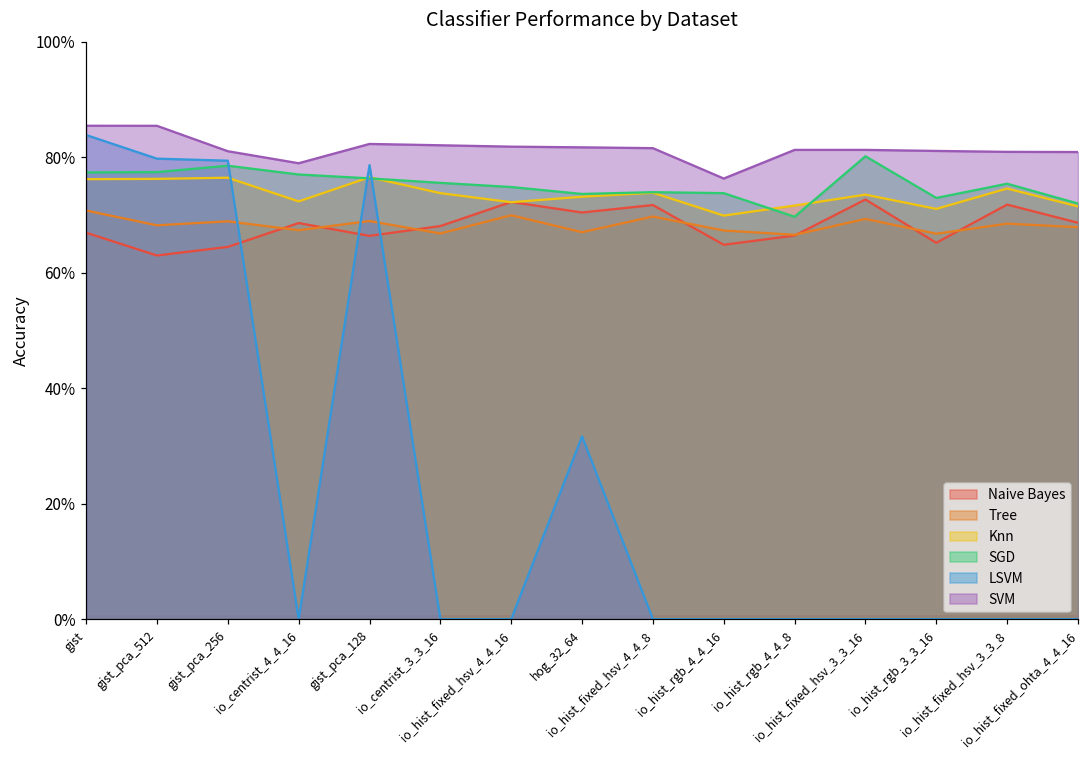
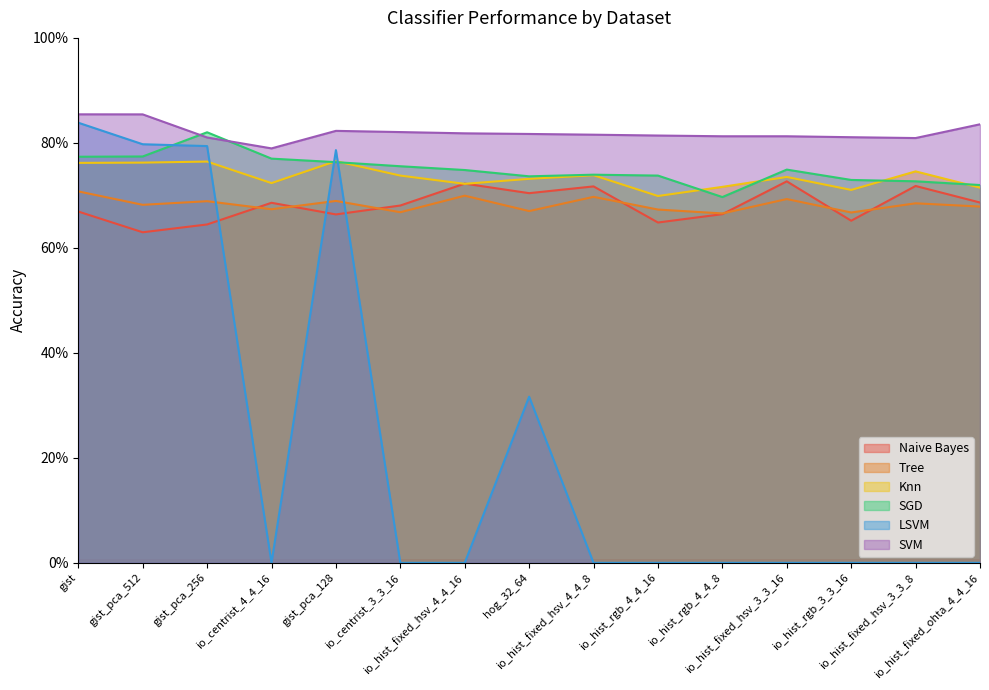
  {
    "SGD": {
      "gist": "77%",
      "gist_pca_512": "77%",
-     "gist_pca_256": "79%",
+     "gist_pca_256": "82%",
      "io_centrist_4_4_16": "77%",
      "io_centrist_3_3_16": "76%",
      "io_hist_fixed_hsv_4_4_16": "75%",
      "io_hist_rgb_4_4_16": "74%",
      "io_hist_rgb_4_4_8": "70%",
-     "io_hist_fixed_hsv_3_3_16": "80%",
+     "io_hist_fixed_hsv_3_3_16": "75%",
      "io_hist_rgb_3_3_16": "73%",
-     "io_hist_fixed_hsv_3_3_8": "75%",
+     "io_hist_fixed_hsv_3_3_8": "73%",
      "io_hist_fixed_ohta_4_4_16": "72%"
    },
    "LSVM": {
      "gist": "84%",
      "gist_pca_512": "80%",
      "gist_pca_256": "79%",
      "io_centrist_4_4_16": "0%",
      "gist_pca_128": "79%",
      "io_centrist_3_3_16": "0%",
      "io_hist_fixed_hsv_4_4_16": "0%",
      "hog_32_64": "32%",
      "io_hist_fixed_hsv_4_4_8": "0%",
      "io_hist_rgb_4_4_16": "0%",
      "io_hist_rgb_4_4_8": "0%",
      "io_hist_fixed_hsv_3_3_16": "0%",
      "io_hist_rgb_3_3_16": "0%",
      "io_hist_fixed_hsv_3_3_8": "0%",
      "io_hist_fixed_ohta_4_4_16": "0%"
    },
    "SVM": {
      "gist": "85%",
      "gist_pca_512": "85%",
      "gist_pca_256": "81%",
      "io_centrist_4_4_16": "79%",
      "gist_pca_128": "82%",
      "io_centrist_3_3_16": "82%",
      "io_hist_fixed_hsv_4_4_16": "82%",
      "hog_32_64": "82%",
      "io_hist_fixed_hsv_4_4_8": "82%",
-     "io_hist_rgb_4_4_16": "76%",
+     "io_hist_rgb_4_4_16": "81%",
      "io_hist_rgb_4_4_8": "81%",
      "io_hist_fixed_hsv_3_3_16": "81%",
      "io_hist_rgb_3_3_16": "81%",
      "io_hist_fixed_hsv_3_3_8": "81%",
-     "io_hist_fixed_ohta_4_4_16": "81%"
+     "io_hist_fixed_ohta_4_4_16": "84%"
    }
  }
